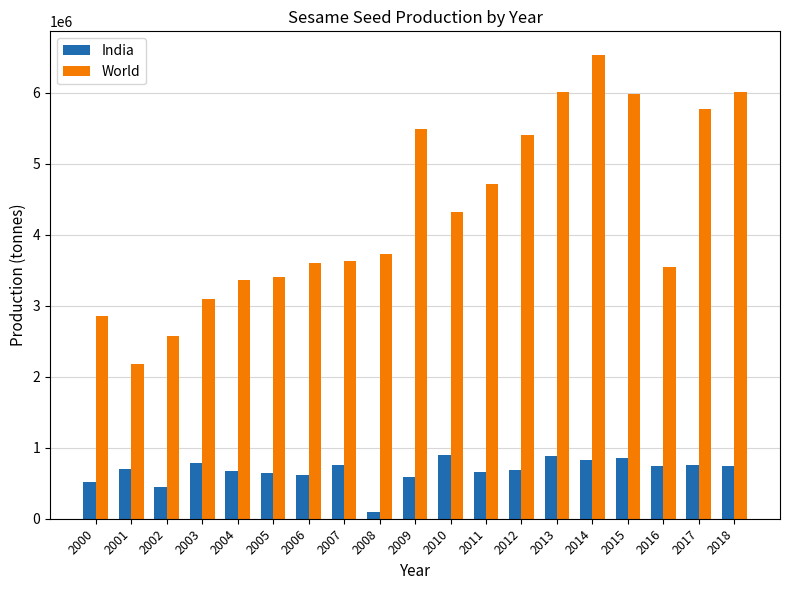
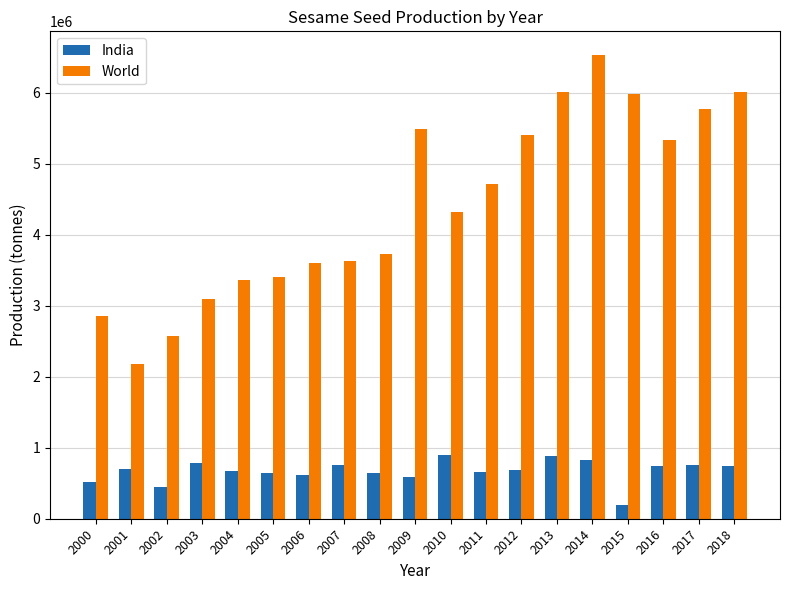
  {
    "India": {
      "2000": 500000,
      "2001": 700000,
      "2002": 400000,
      "2003": 800000,
      "2004": 700000,
      "2005": 600000,
      "2006": 600000,
      "2007": 800000,
-     "2008": 100000,
+     "2008": 600000,
      "2009": 600000,
      "2010": 900000,
      "2011": 700000,
      "2012": 700000,
      "2013": 900000,
      "2014": 800000,
-     "2015": 900000,
+     "2015": 200000,
      "2016": 700000,
      "2017": 800000,
      "2018": 700000
    },
    "World": {
      "2000": 2900000,
      "2001": 2200000,
      "2002": 2600000,
      "2003": 3100000,
      "2004": 3400000,
      "2005": 3400000,
      "2006": 3600000,
      "2007": 3600000,
      "2008": 3700000,
      "2009": 5500000,
      "2010": 4300000,
      "2011": 4700000,
      "2012": 5400000,
      "2013": 6000000,
      "2014": 6500000,
      "2015": 6000000,
-     "2016": 3500000,
+     "2016": 5300000,
      "2017": 5800000,
      "2018": 6000000
    }
  }
